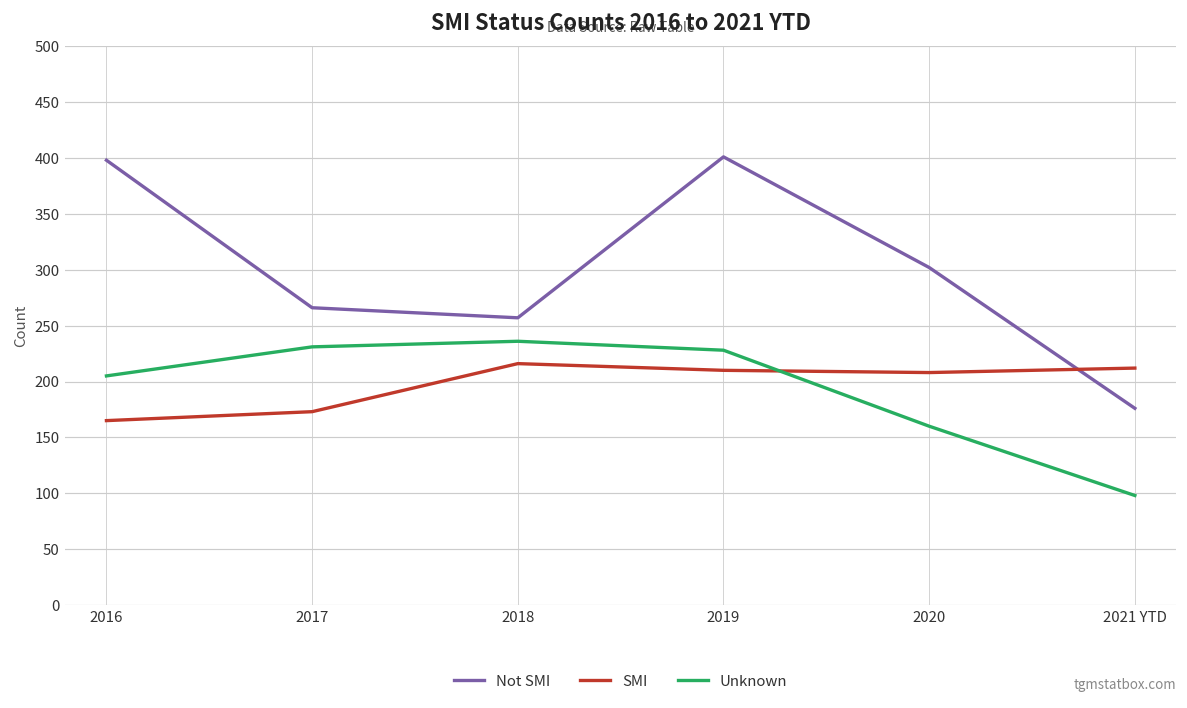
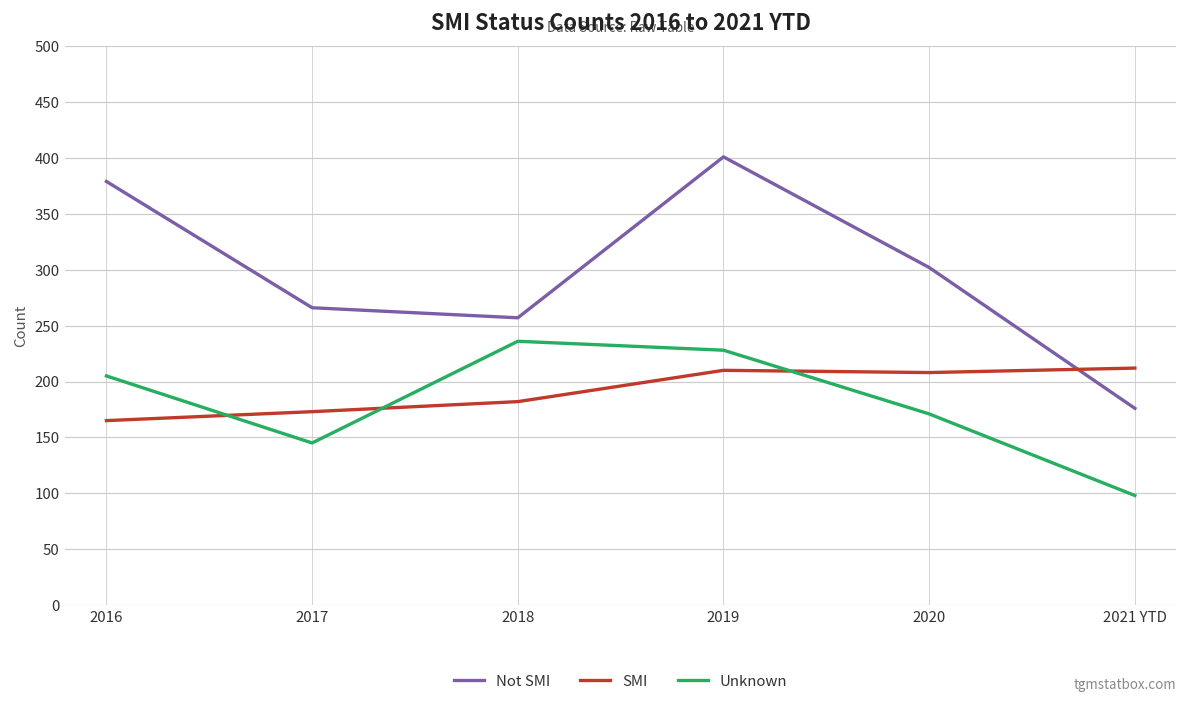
  {
    "Not SMI": {
-     "2016": 400,
+     "2016": 380,
      "2017": 270,
      "2018": 260,
      "2019": 400,
      "2020": 300,
      "2021 YTD": 180
    },
    "SMI": {
      "2016": 170,
      "2017": 170,
-     "2018": 220,
+     "2018": 180,
      "2019": 210,
      "2020": 210,
      "2021 YTD": 210
    },
    "Unknown": {
      "2016": 210,
-     "2017": 230,
+     "2017": 150,
      "2018": 240,
      "2019": 230,
-     "2020": 160,
+     "2020": 170,
      "2021 YTD": 100
    }
  }
